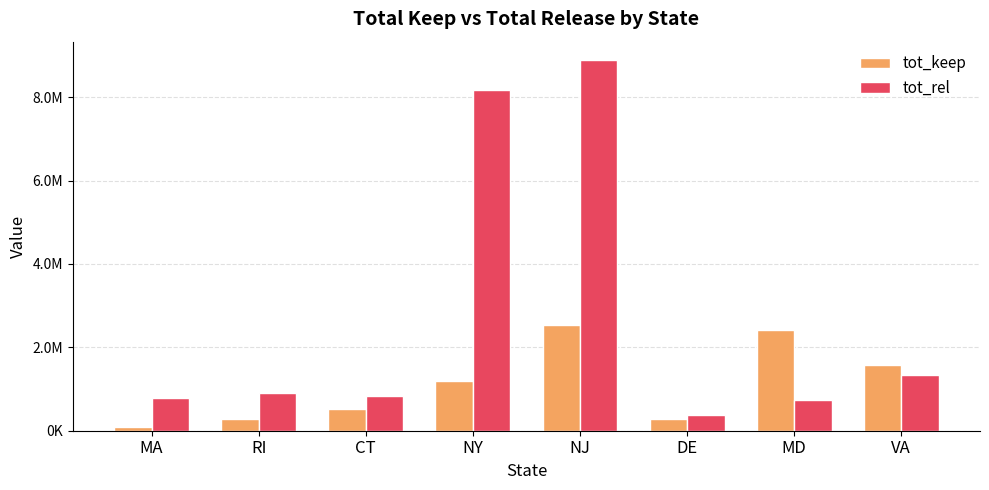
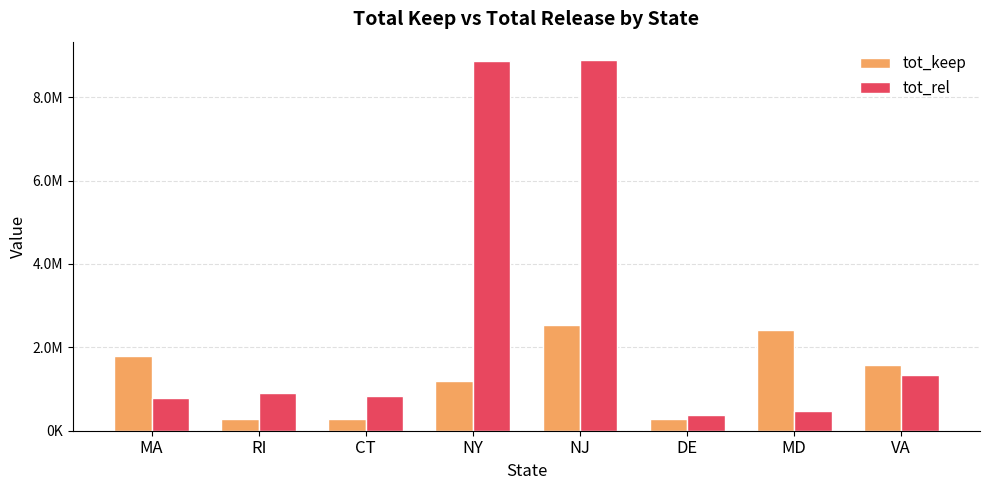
  {
    "tot_keep": {
-     "MA": 100000,
+     "MA": 1800000,
      "RI": 300000,
-     "CT": 500000,
+     "CT": 300000,
      "NY": 1200000,
      "NJ": 2500000,
      "DE": 300000,
      "MD": 2400000,
      "VA": 1600000
    },
    "tot_rel": {
      "MA": 800000,
      "RI": 900000,
      "CT": 800000,
-     "NY": 8200000,
+     "NY": 8900000,
      "NJ": 8900000,
      "DE": 400000,
-     "MD": 700000,
+     "MD": 500000,
      "VA": 1300000
    }
  }
